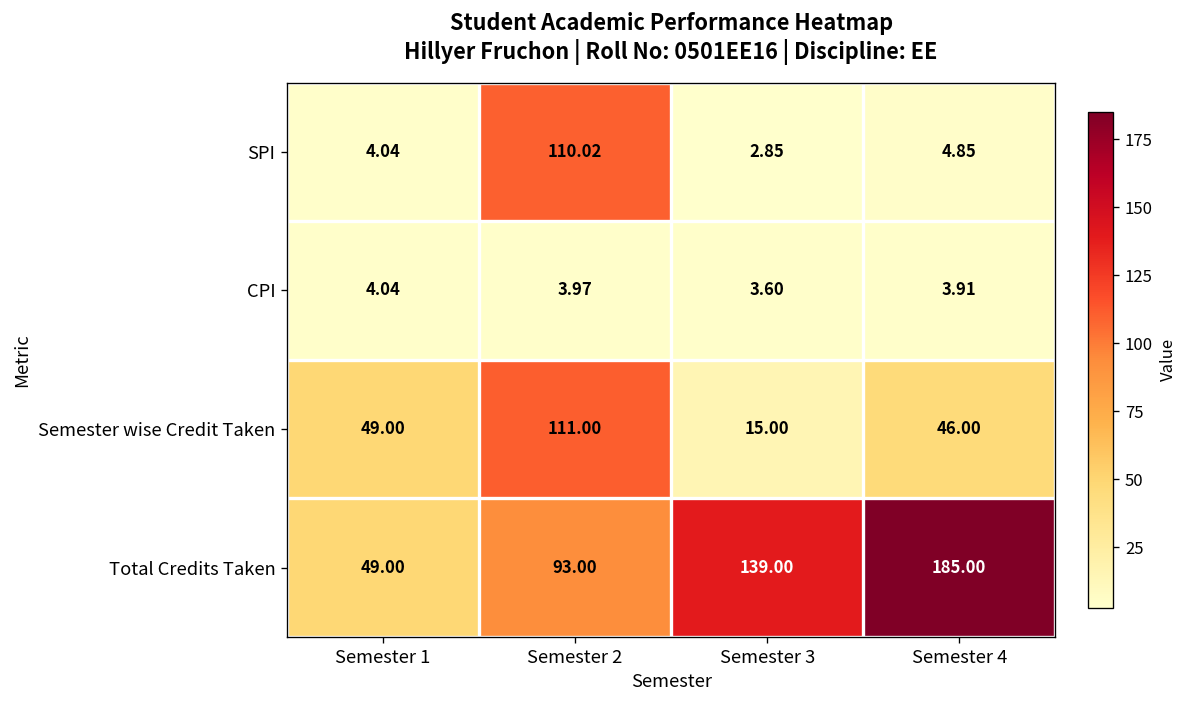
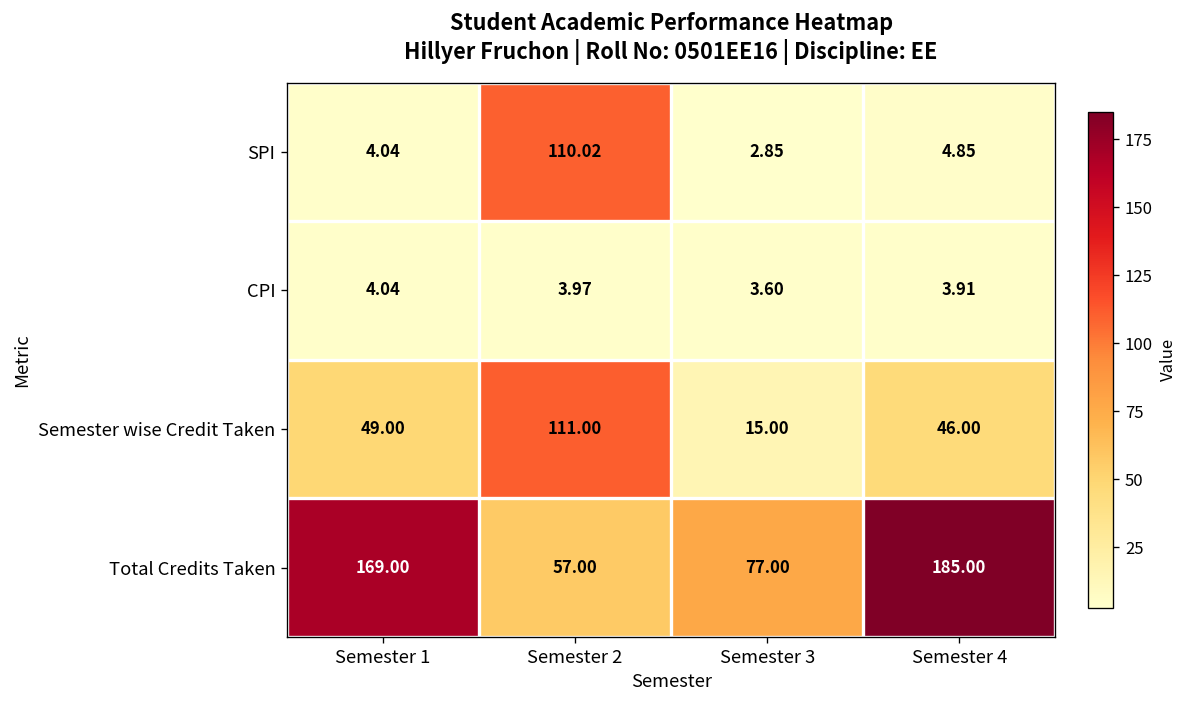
  {
    "SPI": {
      "Semester 1": 4.04,
      "Semester 2": 110.02,
      "Semester 3": 2.85,
      "Semester 4": 4.85
    },
    "CPI": {
      "Semester 1": 4.04,
      "Semester 2": 3.97,
      "Semester 3": 3.60,
      "Semester 4": 3.91
    },
    "Semester wise Credit Taken": {
      "Semester 1": 49.00,
      "Semester 2": 111.00,
      "Semester 3": 15.00,
      "Semester 4": 46.00
    },
    "Total Credits Taken": {
-     "Semester 1": 49.00,
-     "Semester 2": 93.00,
-     "Semester 3": 139.00,
+     "Semester 1": 169.00,
+     "Semester 2": 57.00,
+     "Semester 3": 77.00,
      "Semester 4": 185.00
    }
  }
